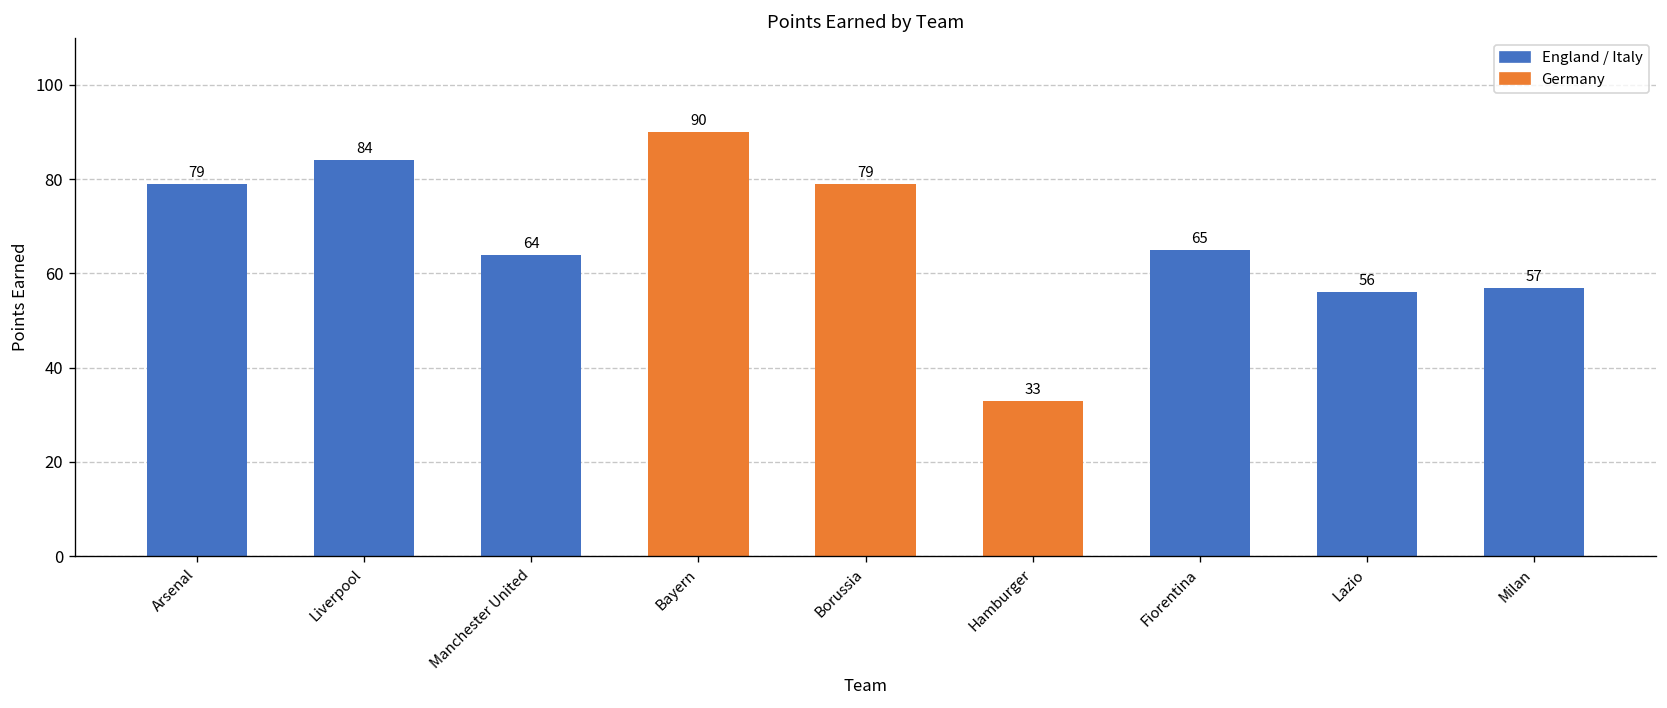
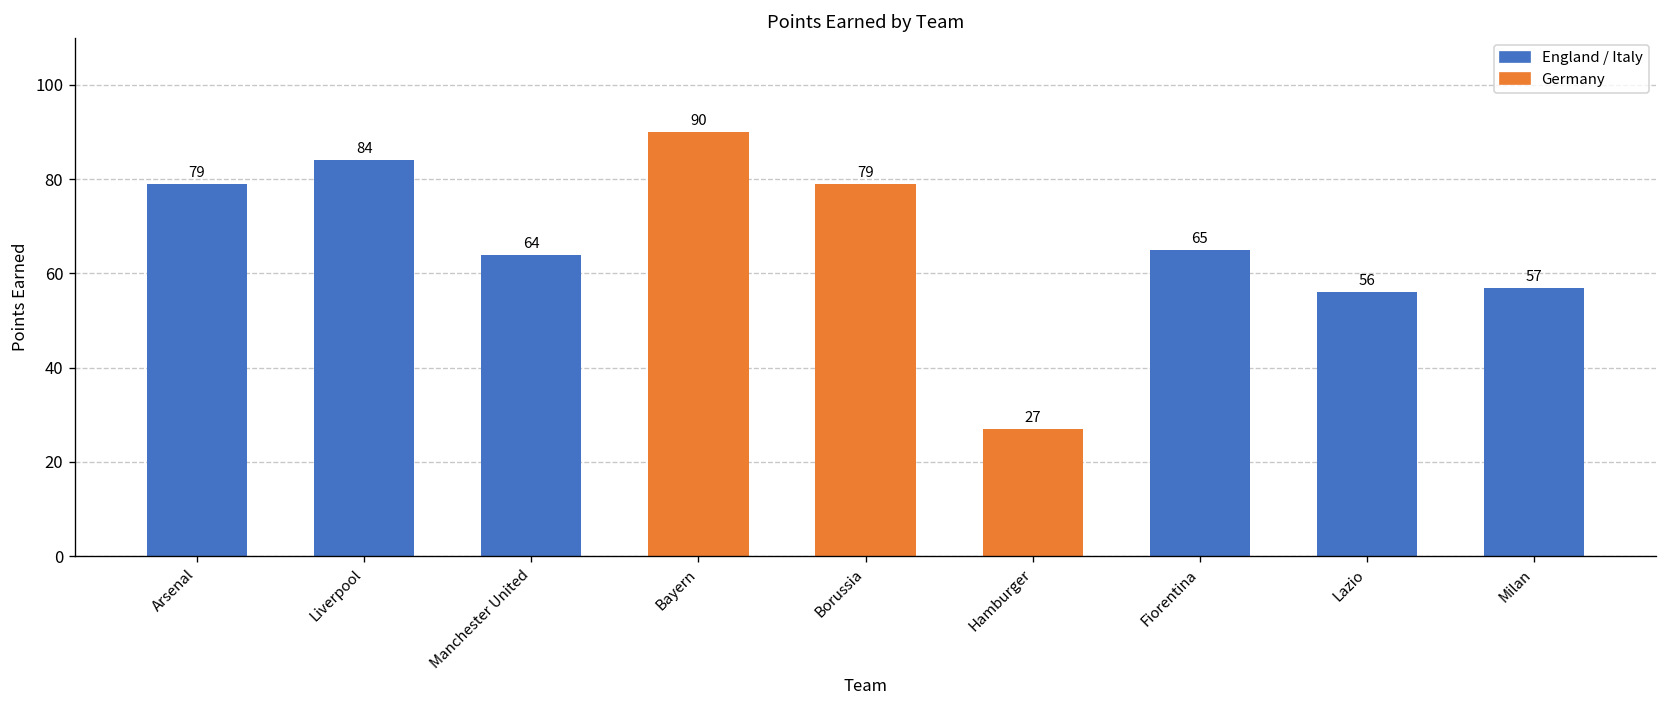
  {
    "Germany": {
      "Bayern": 90,
      "Borussia": 79,
-     "Hamburger": 33
+     "Hamburger": 27
    }
  }
